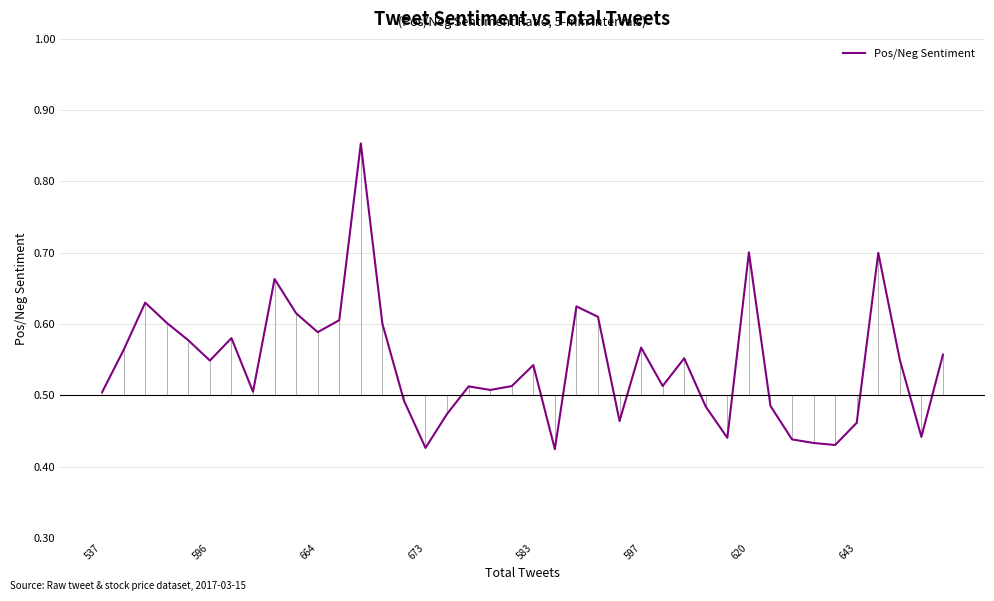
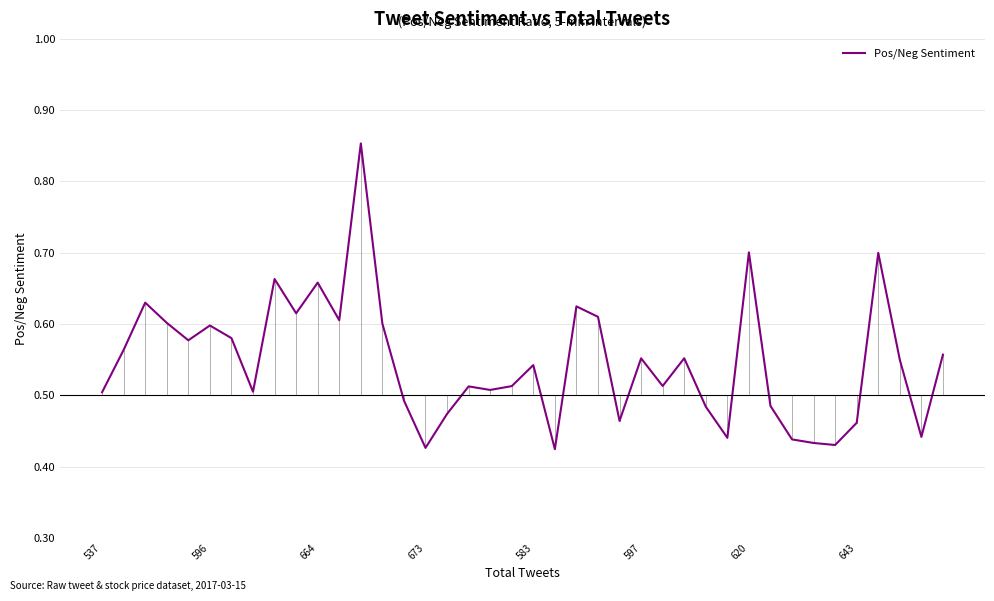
  {
    "Pos/Neg Sentiment": {
-     "596": 0.55,
-     "664": 0.59,
-     "597": 0.57
+     "596": 0.60,
+     "664": 0.66,
+     "597": 0.55
    }
  }
